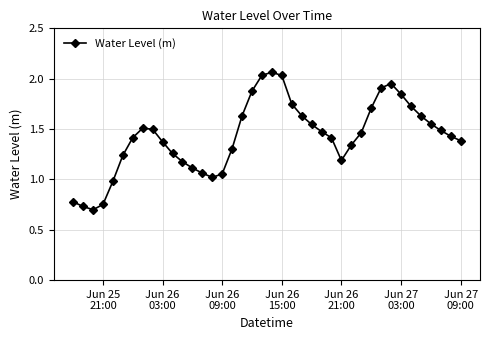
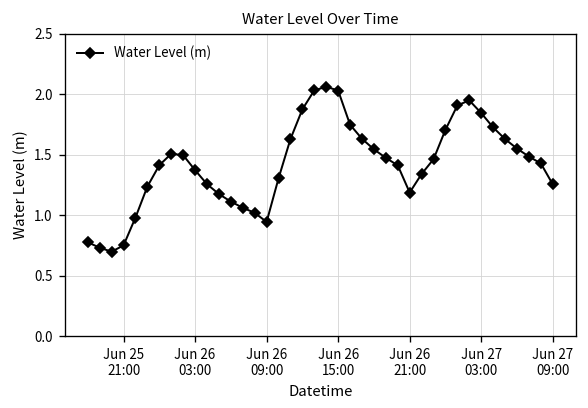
  {
    "Jun 25 21:00": 0.75,
    "Jun 26 03:00": 1.37,
-   "Jun 26 09:00": 1.05,
+   "Jun 26 09:00": 0.95,
    "Jun 26 15:00": 2.03,
    "Jun 26 21:00": 1.19,
    "Jun 27 03:00": 1.85,
-   "Jun 27 09:00": 1.38
+   "Jun 27 09:00": 1.26
  }
